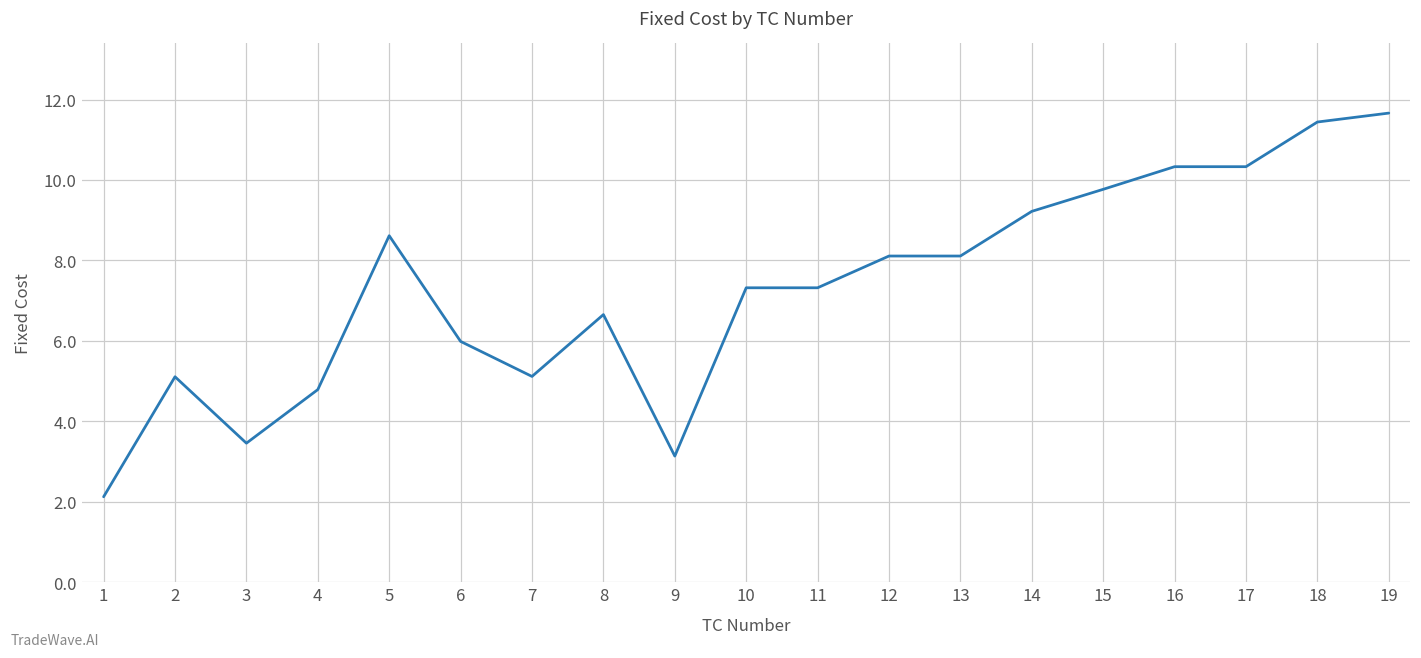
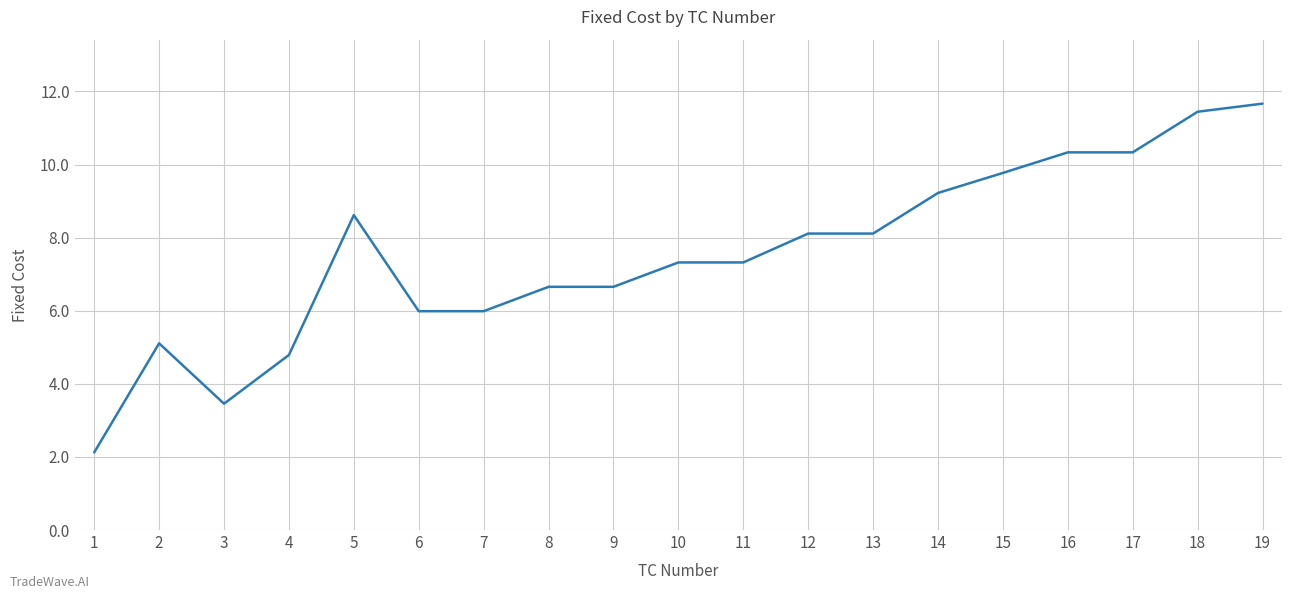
  {
    "1": 2.1,
    "2": 5.1,
    "3": 3.5,
    "4": 4.8,
    "5": 8.6,
    "6": 6.0,
-   "7": 5.1,
+   "7": 6.0,
    "8": 6.7,
-   "9": 3.1,
+   "9": 6.7,
    "10": 7.3,
    "11": 7.3,
    "12": 8.1,
    "13": 8.1,
    "14": 9.2,
    "15": 9.8,
    "16": 10.3,
    "17": 10.3,
    "18": 11.4,
    "19": 11.7
  }
